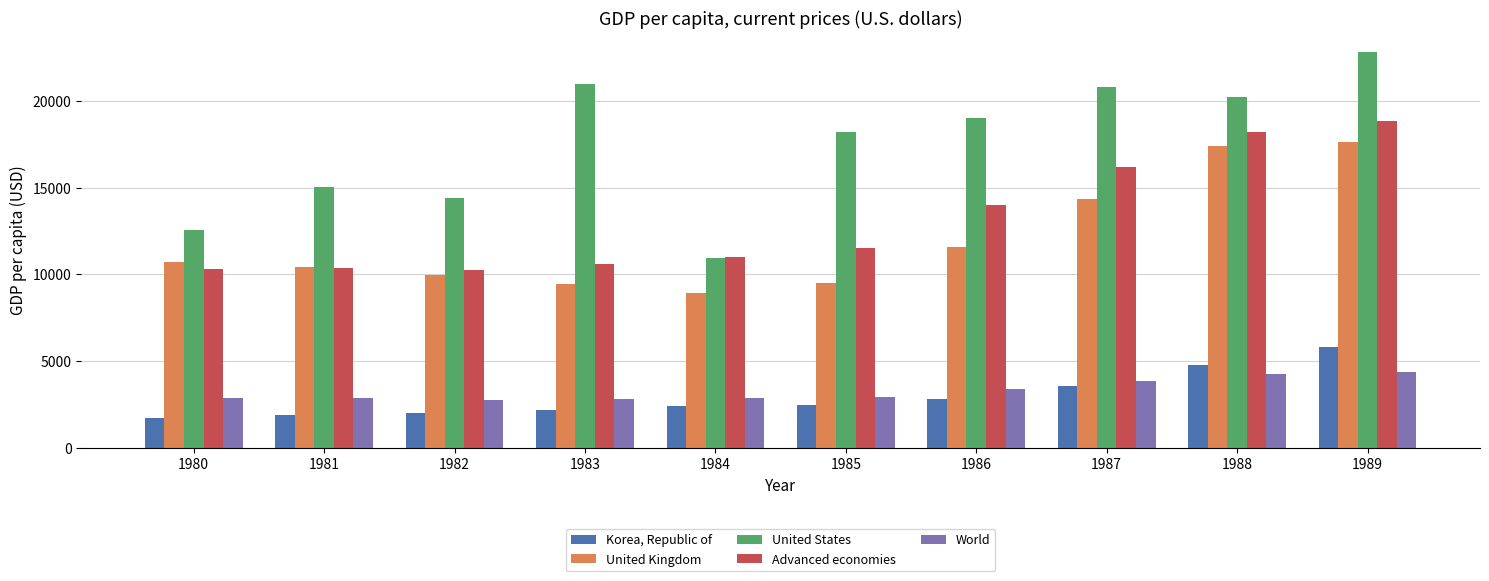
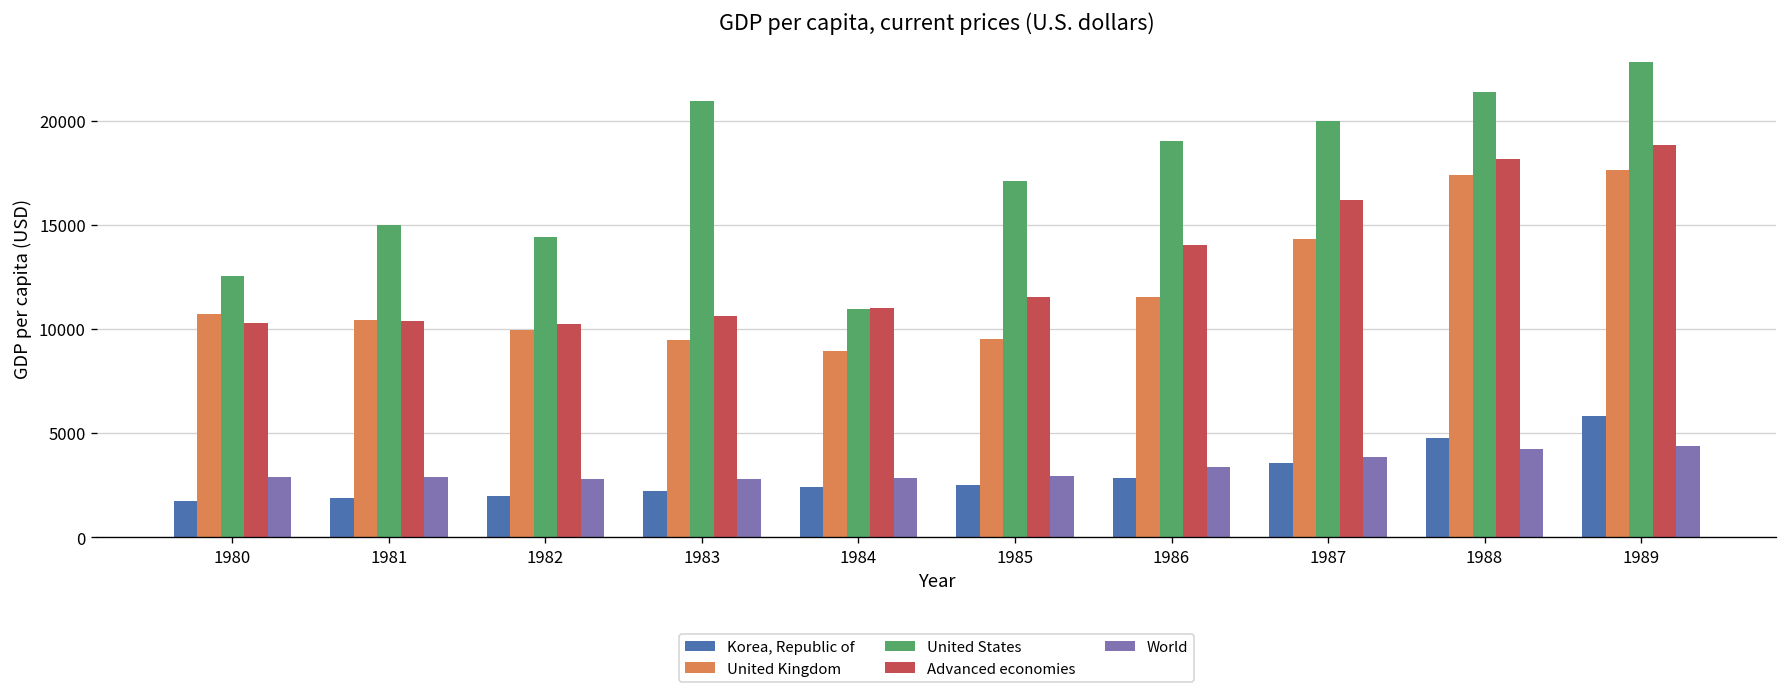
  {
    "United States": {
      "1980": 12600,
      "1981": 15000,
      "1982": 14400,
      "1983": 21000,
      "1984": 11000,
-     "1985": 18200,
+     "1985": 17100,
      "1986": 19000,
-     "1987": 20800,
-     "1988": 20300,
+     "1987": 20000,
+     "1988": 21400,
      "1989": 22800
    }
  }
